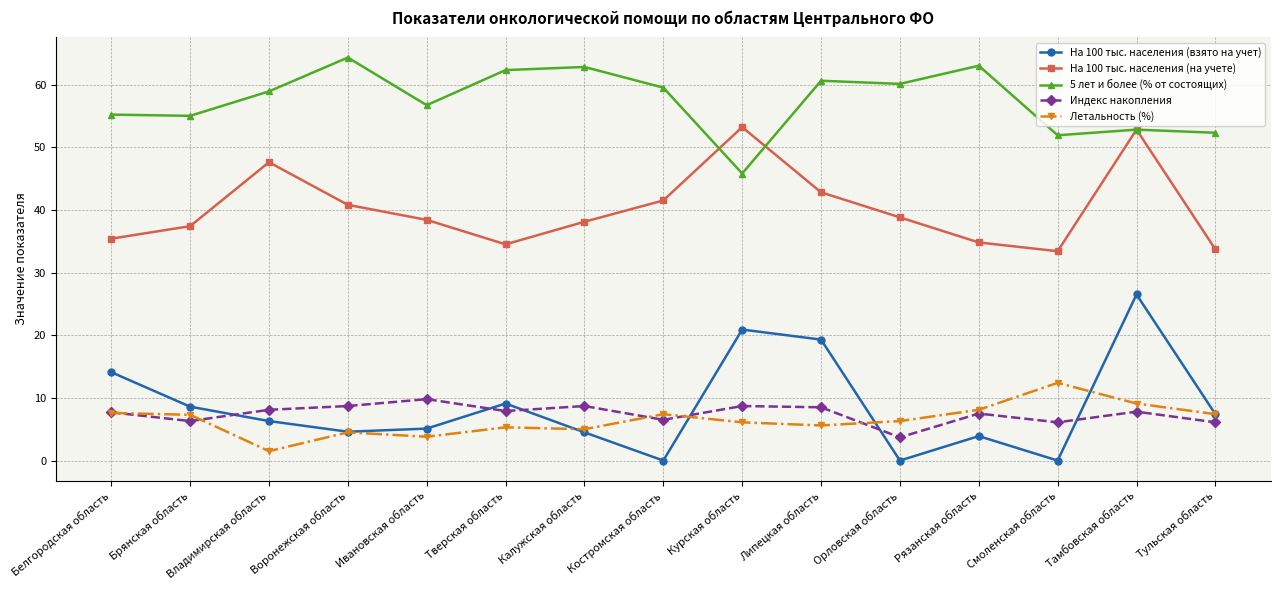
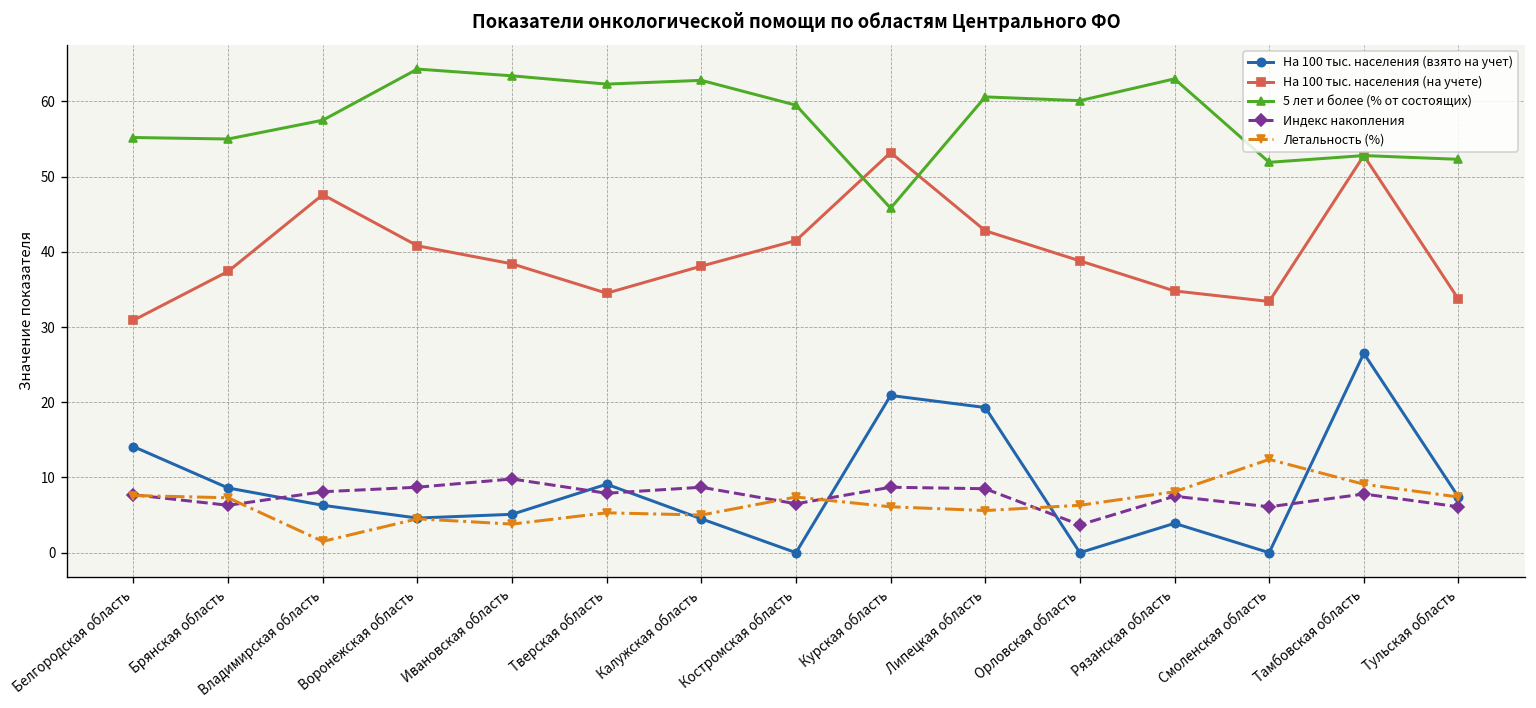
  {
    "На 100 тыс. населения (взято на учет)": {
      "Белгородская область": 14,
      "Брянская область": 9,
      "Владимирская область": 6,
      "Ивановская область": 5,
      "Тверская область": 9,
      "Калужская область": 5,
      "Костромская область": 0,
      "Курская область": 21,
      "Липецкая область": 19,
      "Орловская область": 0,
      "Рязанская область": 4,
      "Смоленская область": 0,
      "Тамбовская область": 27
    },
    "На 100 тыс. населения (на учете)": {
-     "Белгородская область": 35,
+     "Белгородская область": 31,
      "Брянская область": 37,
      "Владимирская область": 48,
      "Воронежская область": 41,
      "Ивановская область": 38,
      "Тверская область": 35,
      "Калужская область": 38,
      "Костромская область": 42,
      "Курская область": 53,
      "Липецкая область": 43,
      "Орловская область": 39,
      "Рязанская область": 35,
      "Смоленская область": 33,
      "Тульская область": 34
    },
    "5 лет и более (% от состоящих)": {
      "Белгородская область": 55,
      "Брянская область": 55,
-     "Владимирская область": 59,
+     "Владимирская область": 58,
      "Воронежская область": 64,
-     "Ивановская область": 57,
+     "Ивановская область": 63,
      "Тверская область": 62,
      "Калужская область": 63,
      "Костромская область": 60,
      "Курская область": 46,
      "Липецкая область": 61,
      "Орловская область": 60,
      "Рязанская область": 63,
      "Смоленская область": 52,
      "Тульская область": 52
    },
    "Индекс накопления": {
      "Брянская область": 6,
      "Владимирская область": 8,
      "Воронежская область": 9,
      "Ивановская область": 10,
      "Тверская область": 8,
      "Калужская область": 9,
      "Костромская область": 7,
      "Курская область": 9,
      "Липецкая область": 9,
      "Орловская область": 4,
      "Рязанская область": 8,
      "Смоленская область": 6,
      "Тамбовская область": 8,
      "Тульская область": 6
    },
    "Летальность (%)": {
      "Брянская область": 7,
      "Владимирская область": 2,
      "Ивановская область": 4,
      "Тверская область": 5,
      "Калужская область": 5,
      "Костромская область": 7,
      "Курская область": 6,
      "Липецкая область": 6,
      "Орловская область": 6,
      "Рязанская область": 8,
      "Смоленская область": 12,
      "Тамбовская область": 9
    }
  }
